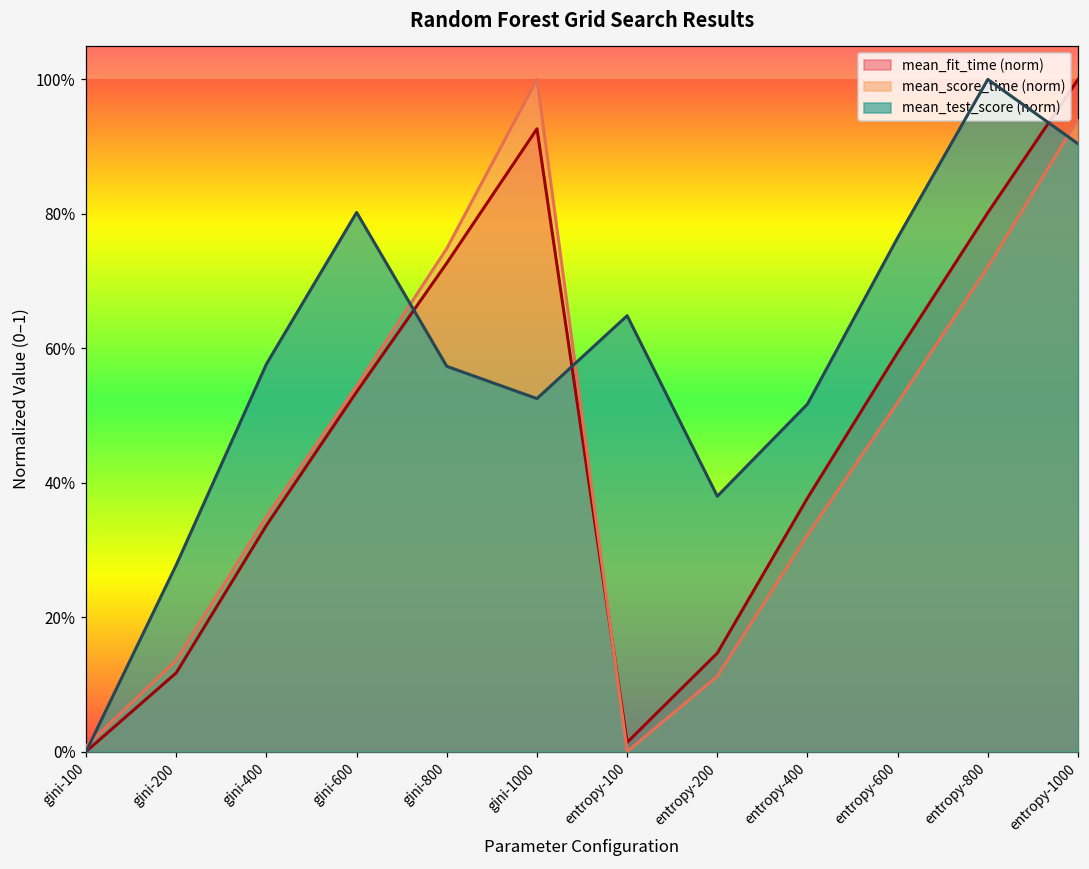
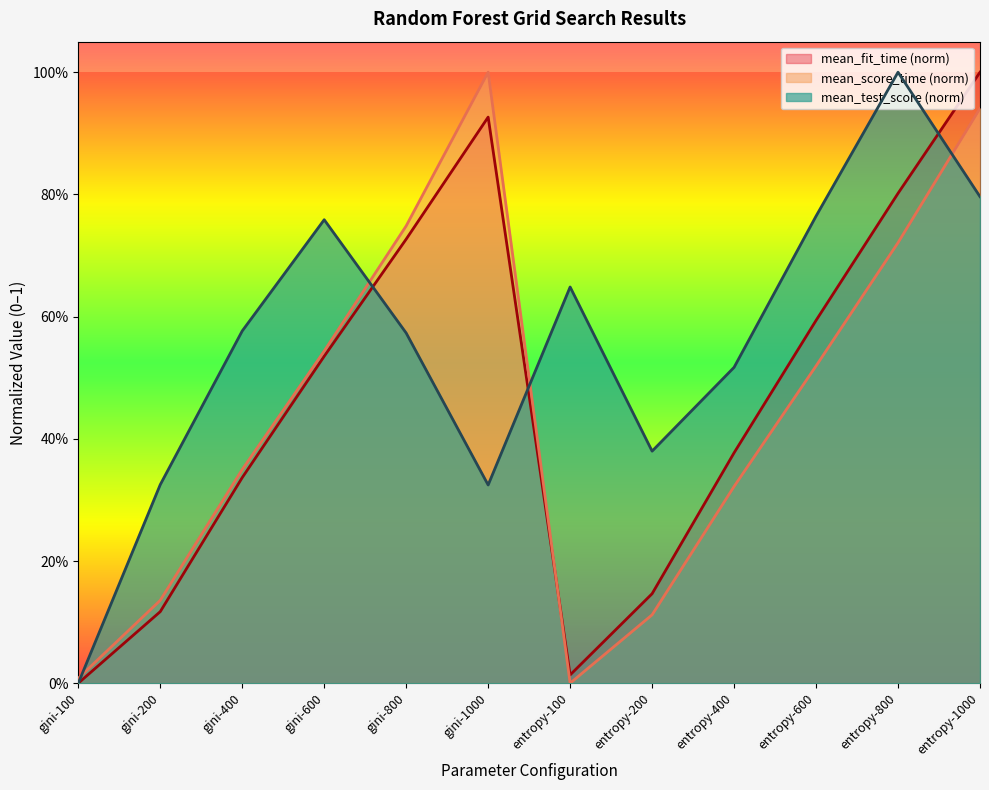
  {
    "mean_test_score (norm)": {
-     "gini-200": "28%",
+     "gini-200": "32%",
      "gini-400": "58%",
-     "gini-600": "80%",
+     "gini-600": "76%",
      "gini-800": "57%",
-     "gini-1000": "53%",
+     "gini-1000": "32%",
      "entropy-100": "65%",
      "entropy-200": "38%",
      "entropy-400": "52%",
      "entropy-600": "76%",
-     "entropy-1000": "90%"
+     "entropy-1000": "80%"
    }
  }
